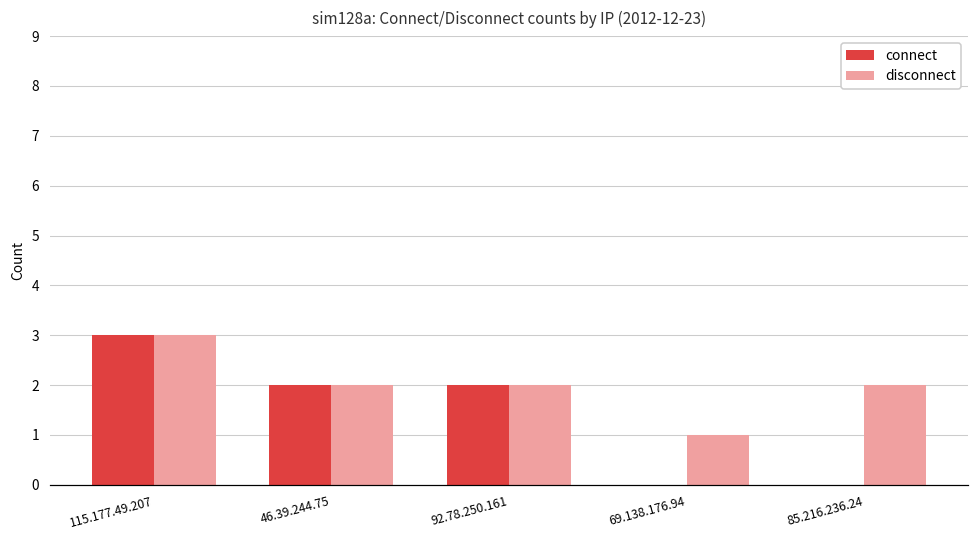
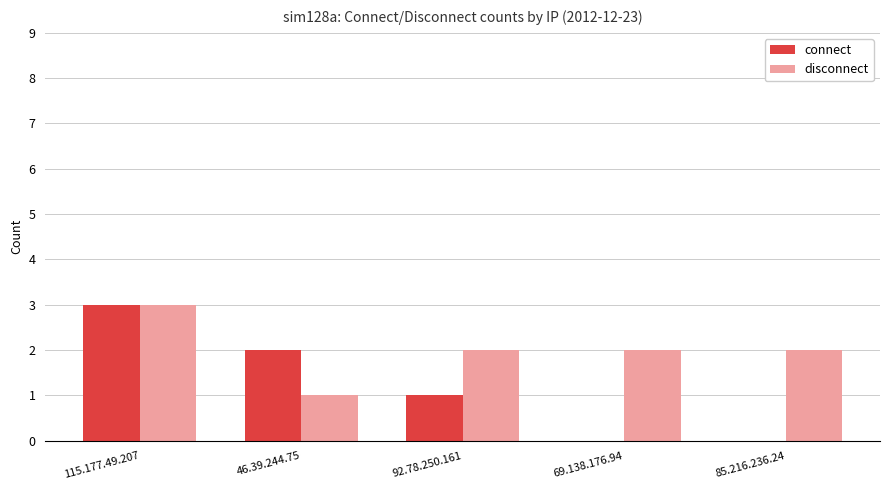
  {
    "connect": {
      "115.177.49.207": 3,
      "46.39.244.75": 2,
-     "92.78.250.161": 2,
+     "92.78.250.161": 1,
      "69.138.176.94": 0,
      "85.216.236.24": 0
    },
    "disconnect": {
      "115.177.49.207": 3,
-     "46.39.244.75": 2,
+     "46.39.244.75": 1,
      "92.78.250.161": 2,
-     "69.138.176.94": 1,
+     "69.138.176.94": 2,
      "85.216.236.24": 2
    }
  }
